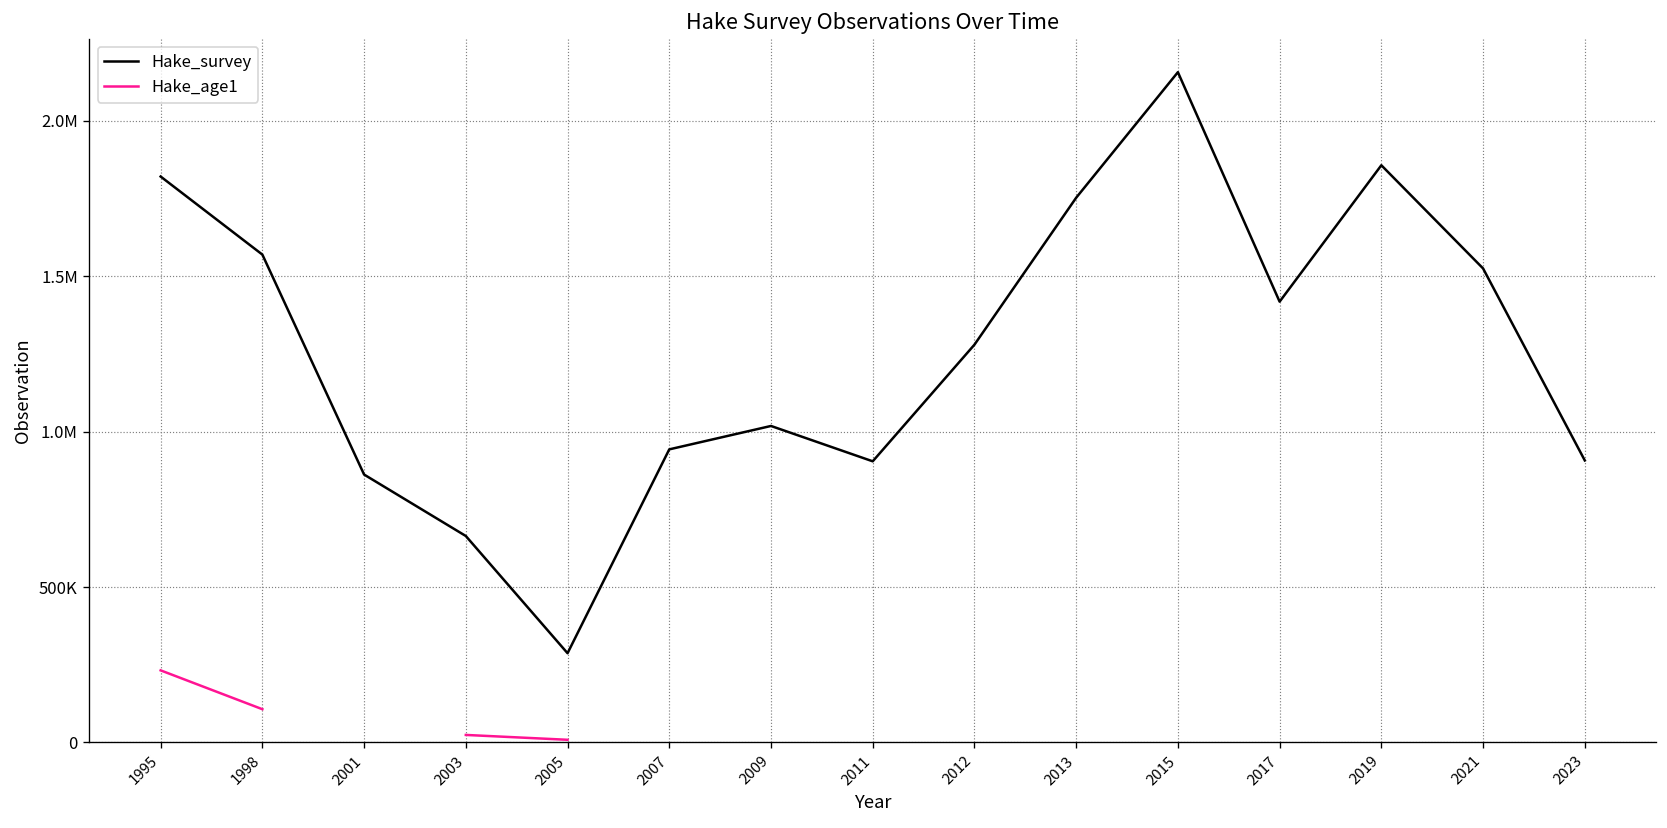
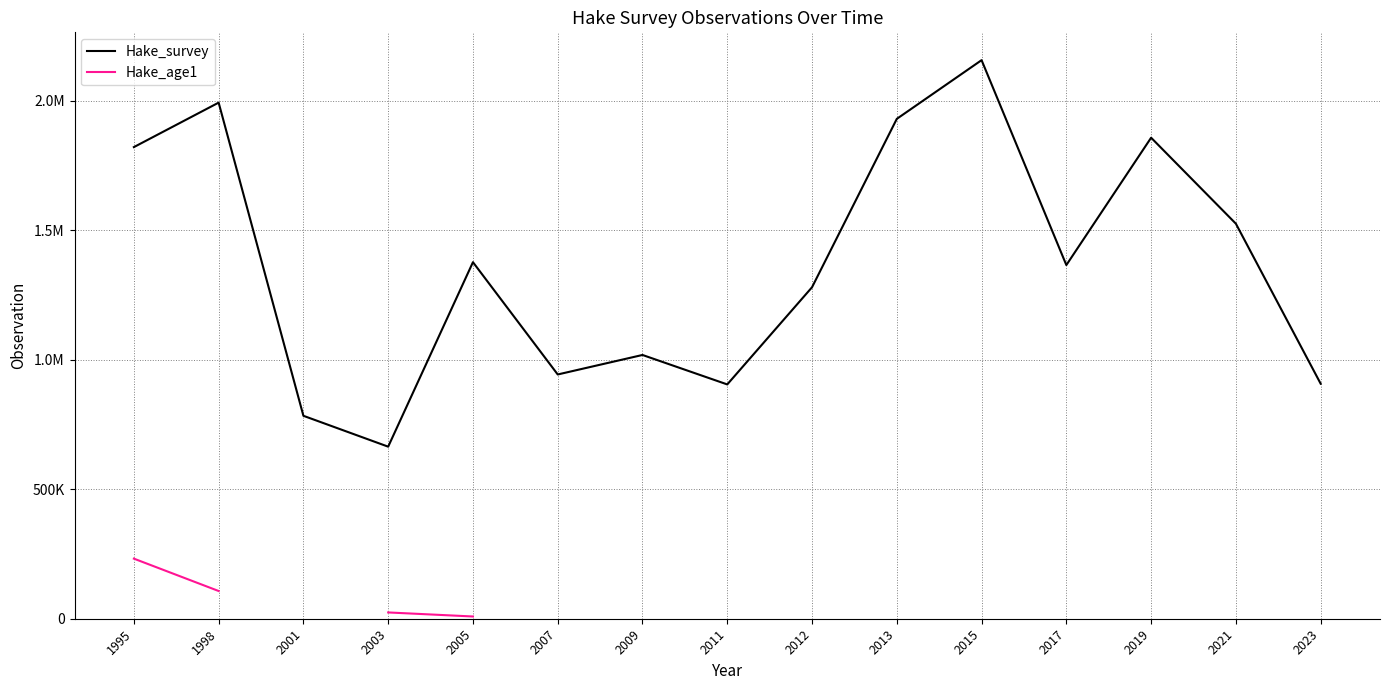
  {
    "Hake_survey": {
      "1995": 1820000,
-     "1998": 1570000,
-     "2001": 860000,
+     "1998": 1990000,
+     "2001": 780000,
      "2003": 660000,
-     "2005": 290000,
+     "2005": 1380000,
      "2007": 940000,
      "2009": 1020000,
      "2011": 900000,
      "2012": 1280000,
-     "2013": 1750000,
+     "2013": 1930000,
      "2015": 2160000,
-     "2017": 1420000,
+     "2017": 1360000,
      "2019": 1860000,
      "2021": 1520000,
      "2023": 910000
    },
    "Hake_age1": {
      "1995": 230000,
      "1998": 110000,
      "2003": 20000,
      "2005": 10000
    }
  }
